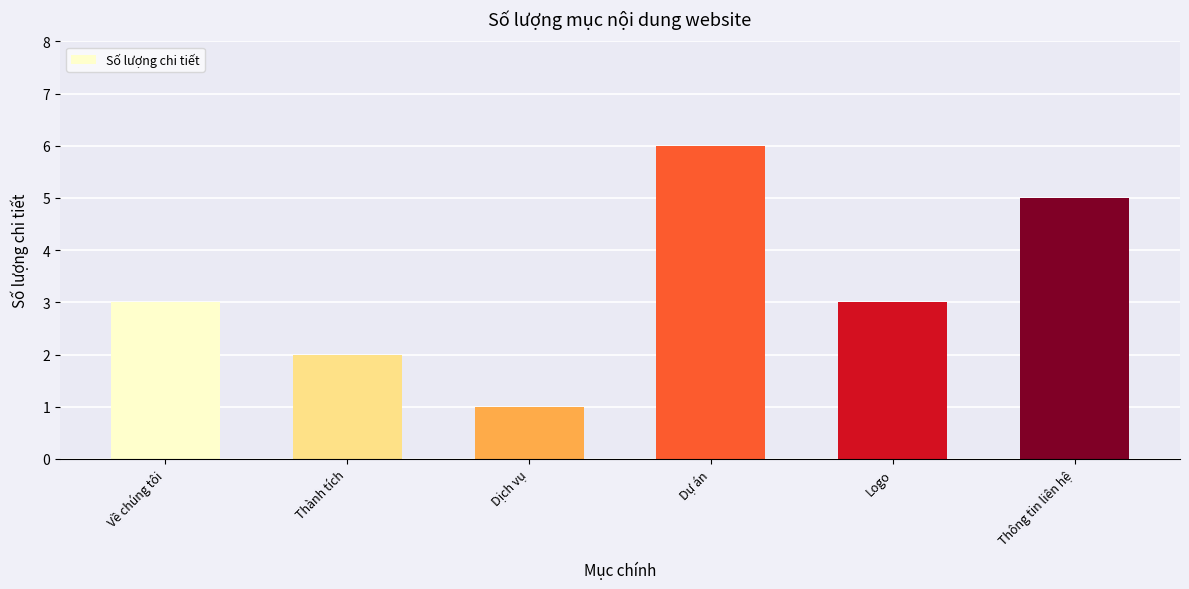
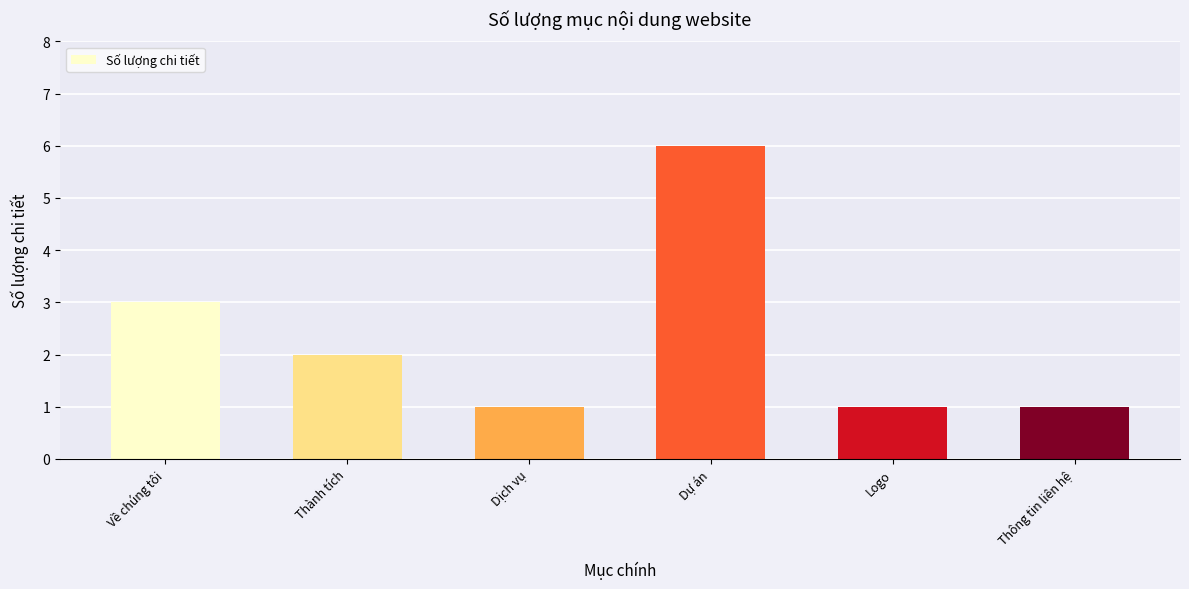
  {
    "Về chúng tôi": 3,
    "Thành tích": 2,
    "Dịch vụ": 1,
    "Dự án": 6,
-   "Logo": 3,
-   "Thông tin liên hệ": 5
+   "Logo": 1,
+   "Thông tin liên hệ": 1
  }
